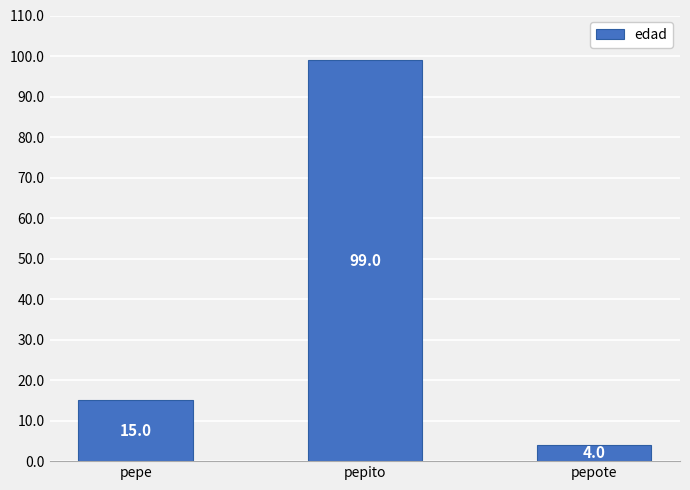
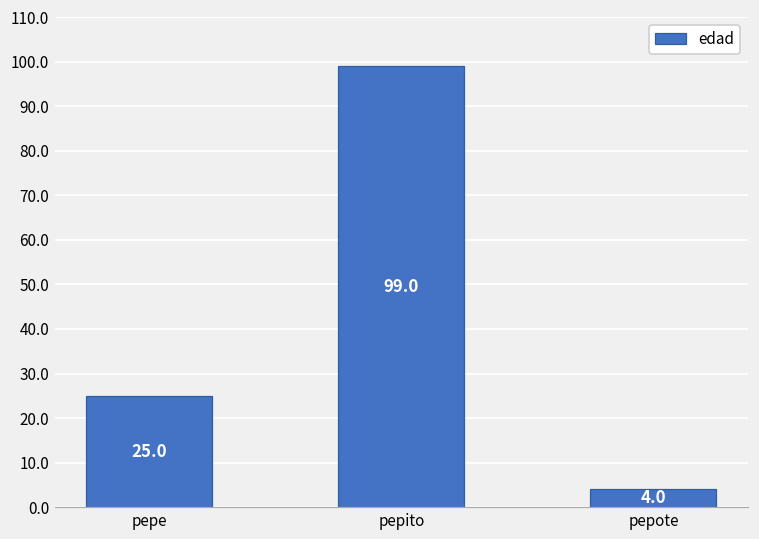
  {
-   "pepe": 15.0,
+   "pepe": 25.0,
    "pepito": 99.0,
    "pepote": 4.0
  }
